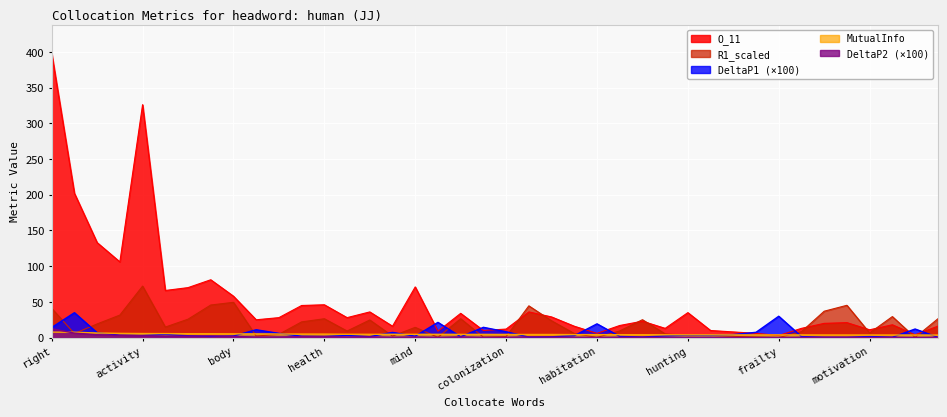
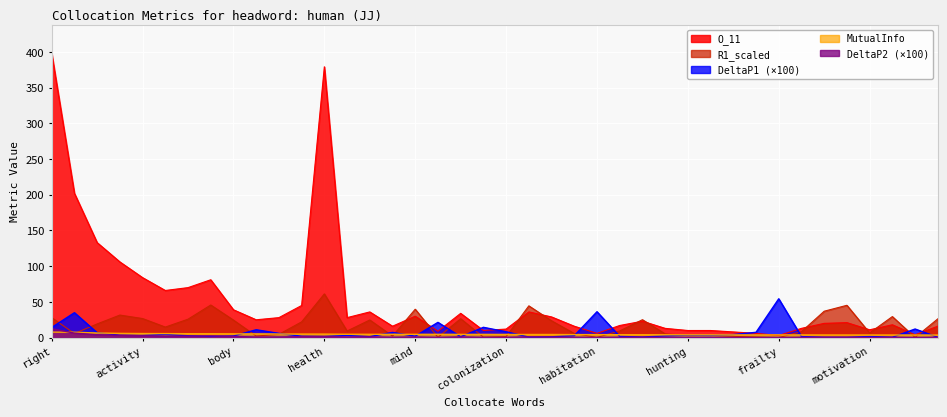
  {
    "O_11": {
      "right": 400,
-     "activity": 330,
-     "body": 60,
-     "health": 50,
-     "mind": 70,
+     "activity": 80,
+     "body": 40,
+     "health": 380,
+     "mind": 30,
      "colonization": 10,
-     "hunting": 40,
+     "hunting": 10,
      "motivation": 10
    },
    "R1_scaled": {
-     "right": 40,
-     "activity": 70,
-     "body": 50,
-     "health": 30,
-     "mind": 10
+     "right": 30,
+     "activity": 30,
+     "body": 20,
+     "health": 60,
+     "mind": 40
    },
    "DeltaP1 (×100)": {
      "colonization": 10,
-     "habitation": 20,
-     "frailty": 30
+     "habitation": 40,
+     "frailty": 50
    },
    "MutualInfo": {
      "right": 10
    }
  }
